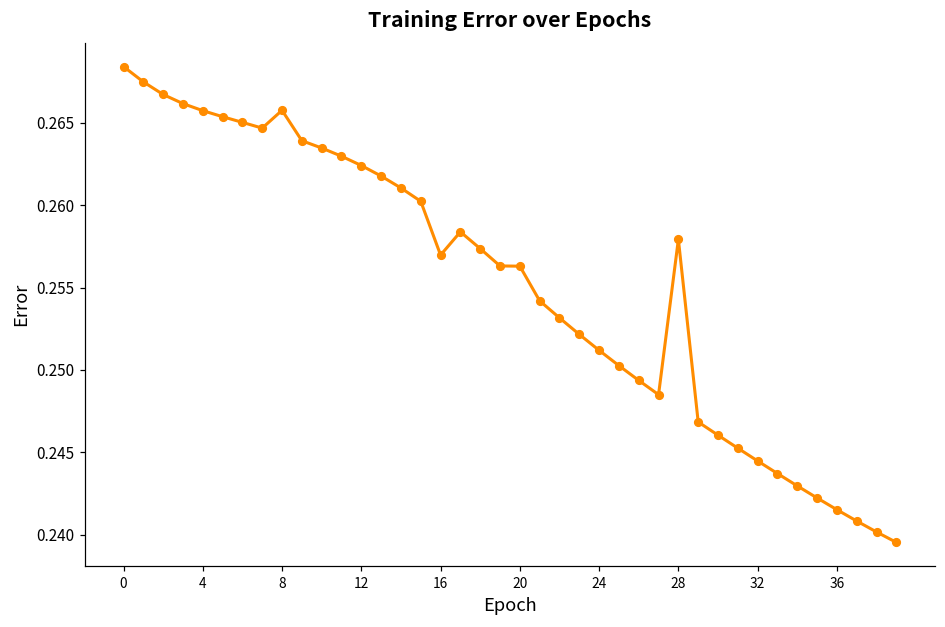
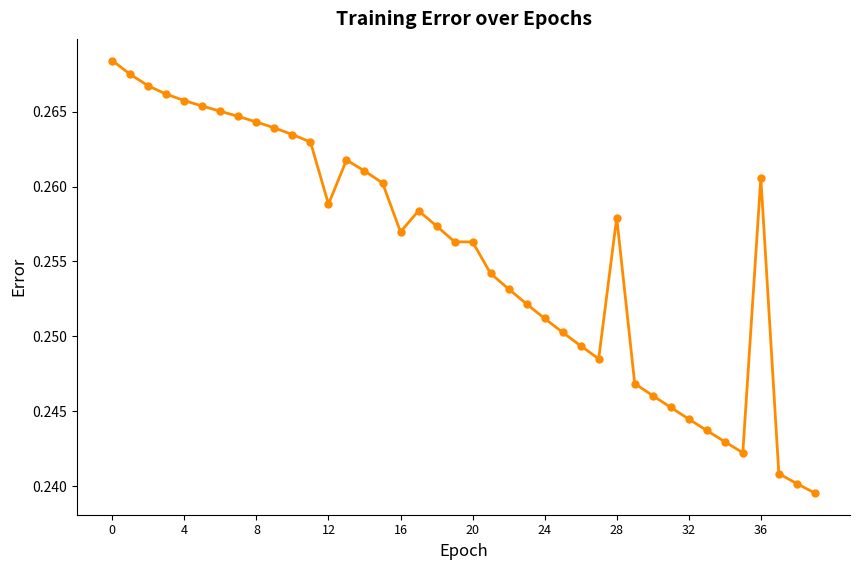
  {
    "0": 0.2684,
    "4": 0.2657,
-   "8": 0.2658,
-   "12": 0.2624,
+   "8": 0.2643,
+   "12": 0.2588,
    "16": 0.2570,
    "20": 0.2563,
    "24": 0.2512,
    "28": 0.2579,
    "32": 0.2445,
-   "36": 0.2415
+   "36": 0.2606
  }
